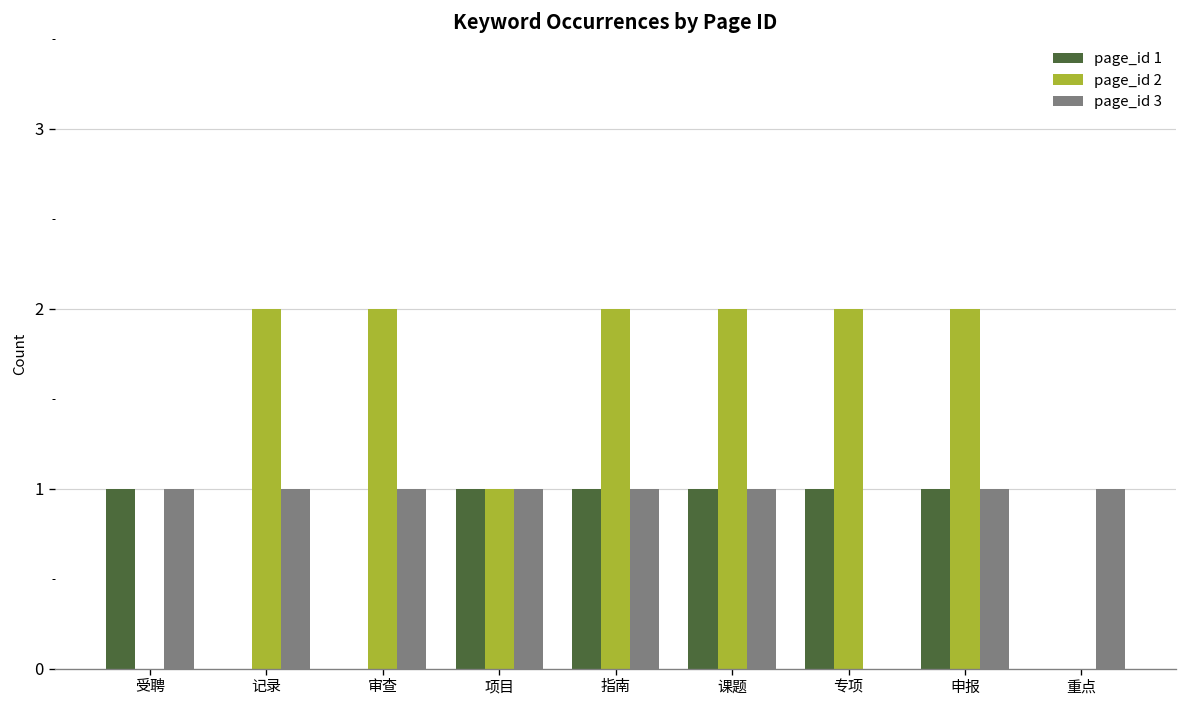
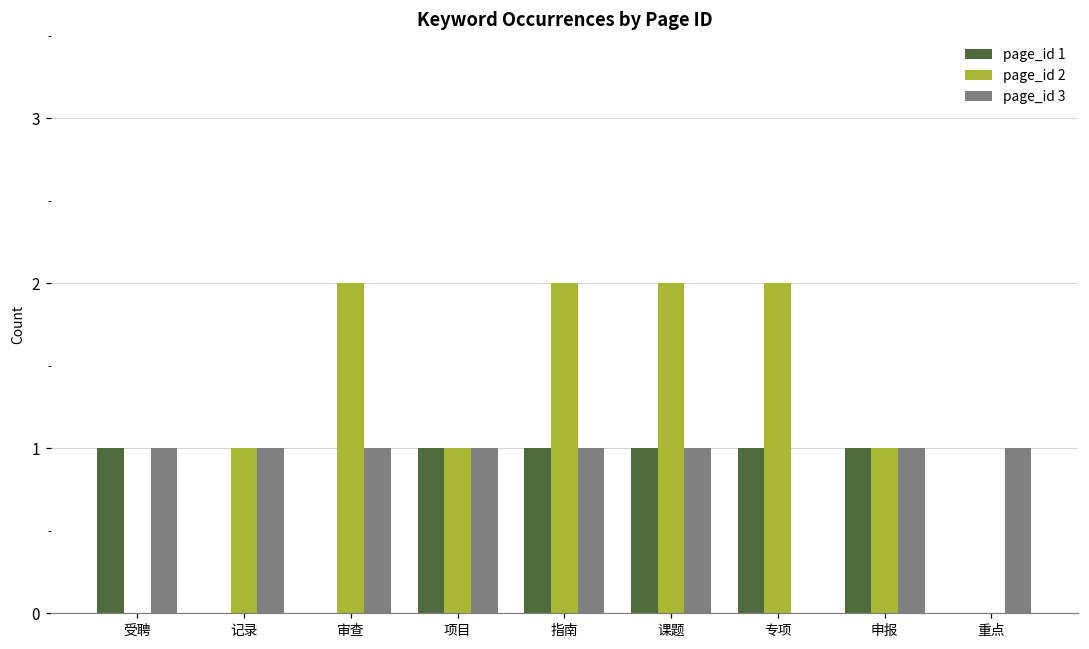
  {
    "page_id 1": {
      "受聘": 1,
      "记录": 0,
      "审查": 0,
      "项目": 1,
      "指南": 1,
      "课题": 1,
      "专项": 1,
      "申报": 1,
      "重点": 0
    },
    "page_id 2": {
      "受聘": 0,
-     "记录": 2,
+     "记录": 1,
      "审查": 2,
      "项目": 1,
      "指南": 2,
      "课题": 2,
      "专项": 2,
-     "申报": 2,
+     "申报": 1,
      "重点": 0
    },
    "page_id 3": {
      "受聘": 1,
      "记录": 1,
      "审查": 1,
      "项目": 1,
      "指南": 1,
      "课题": 1,
      "专项": 0,
      "申报": 1,
      "重点": 1
    }
  }
